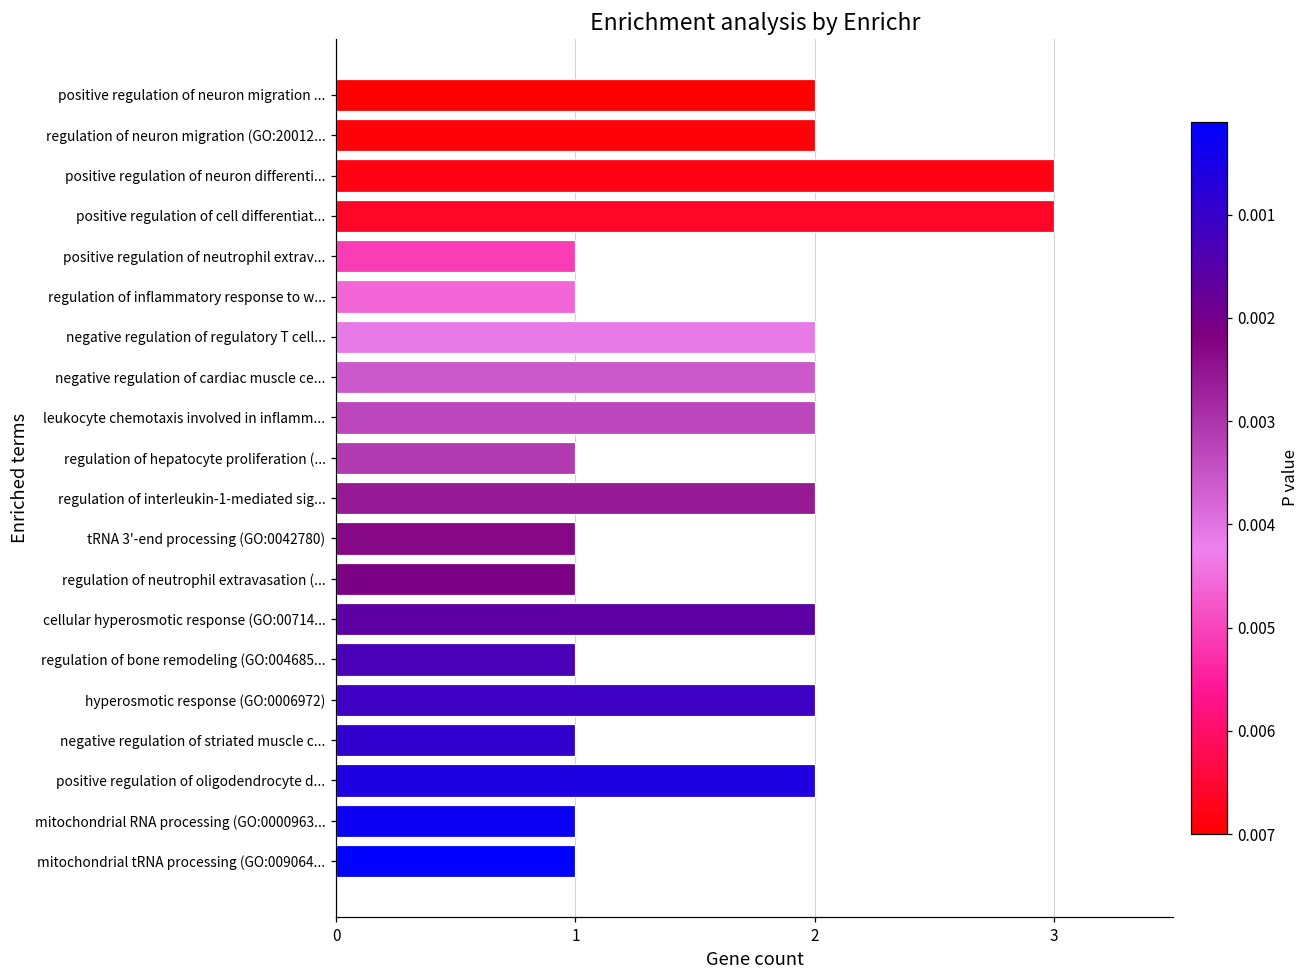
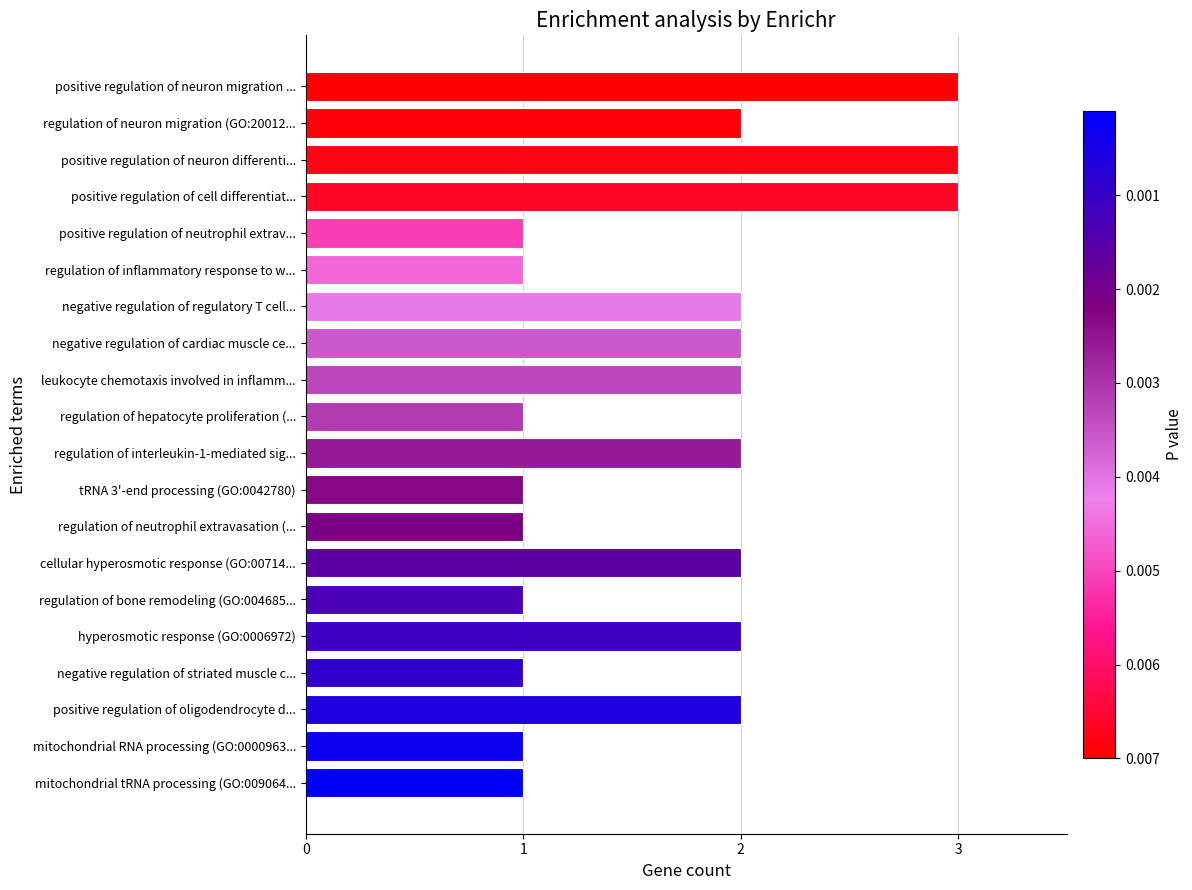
  {
-   "positive regulation of neuron migration ...": 2,
+   "positive regulation of neuron migration ...": 3,
    "regulation of neuron migration (GO:20012...": 2,
    "positive regulation of neuron differenti...": 3,
    "positive regulation of cell differentiat...": 3,
    "positive regulation of neutrophil extrav...": 1,
    "regulation of inflammatory response to w...": 1,
    "negative regulation of regulatory T cell...": 2,
    "negative regulation of cardiac muscle ce...": 2,
    "leukocyte chemotaxis involved in inflamm...": 2,
    "regulation of hepatocyte proliferation (...": 1,
    "regulation of interleukin-1-mediated sig...": 2,
    "tRNA 3'-end processing (GO:0042780)": 1,
    "regulation of neutrophil extravasation (...": 1,
    "cellular hyperosmotic response (GO:00714...": 2,
    "regulation of bone remodeling (GO:004685...": 1,
    "hyperosmotic response (GO:0006972)": 2,
    "negative regulation of striated muscle c...": 1,
    "positive regulation of oligodendrocyte d...": 2,
    "mitochondrial RNA processing (GO:0000963...": 1,
    "mitochondrial tRNA processing (GO:009064...": 1
  }
